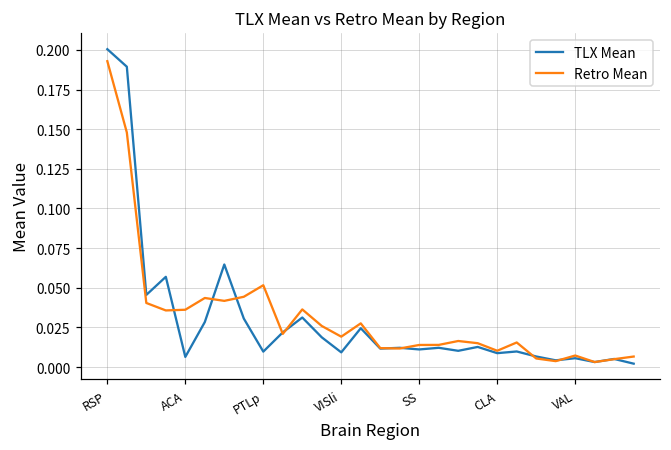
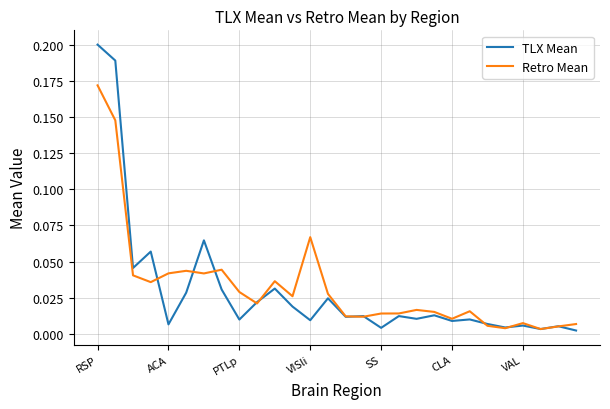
  {
    "TLX Mean": {
      "RSP": 0.200,
      "ACA": 0.006,
      "PTLp": 0.010,
      "VISli": 0.009,
-     "SS": 0.011
+     "SS": 0.004
    },
    "Retro Mean": {
-     "RSP": 0.193,
-     "ACA": 0.036,
-     "PTLp": 0.052,
-     "VISli": 0.019,
+     "RSP": 0.172,
+     "ACA": 0.042,
+     "PTLp": 0.029,
+     "VISli": 0.067,
      "SS": 0.014
    }
  }
